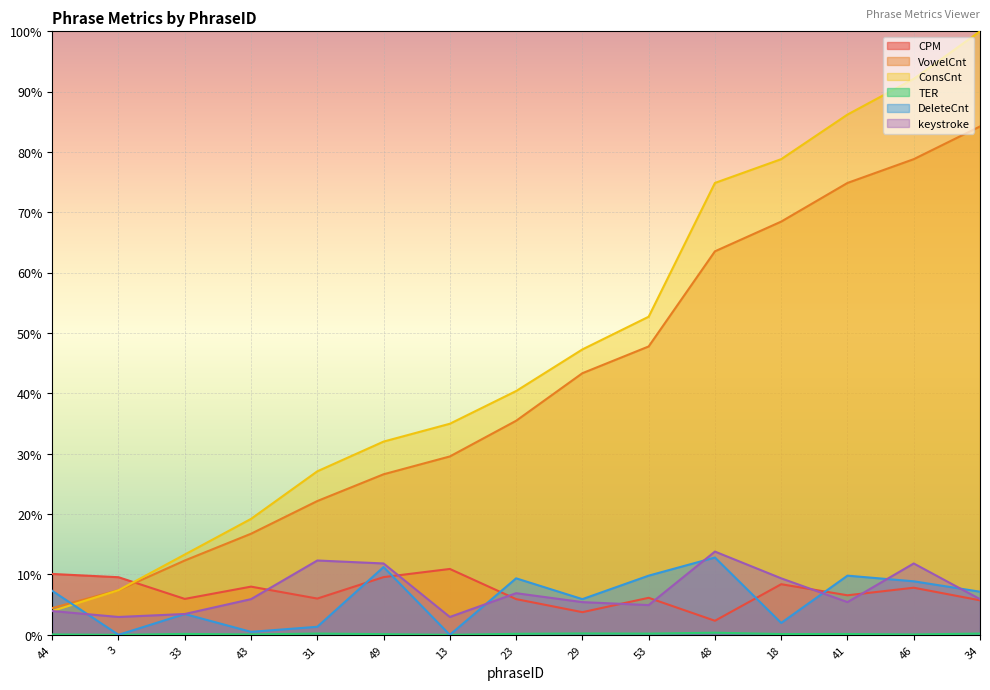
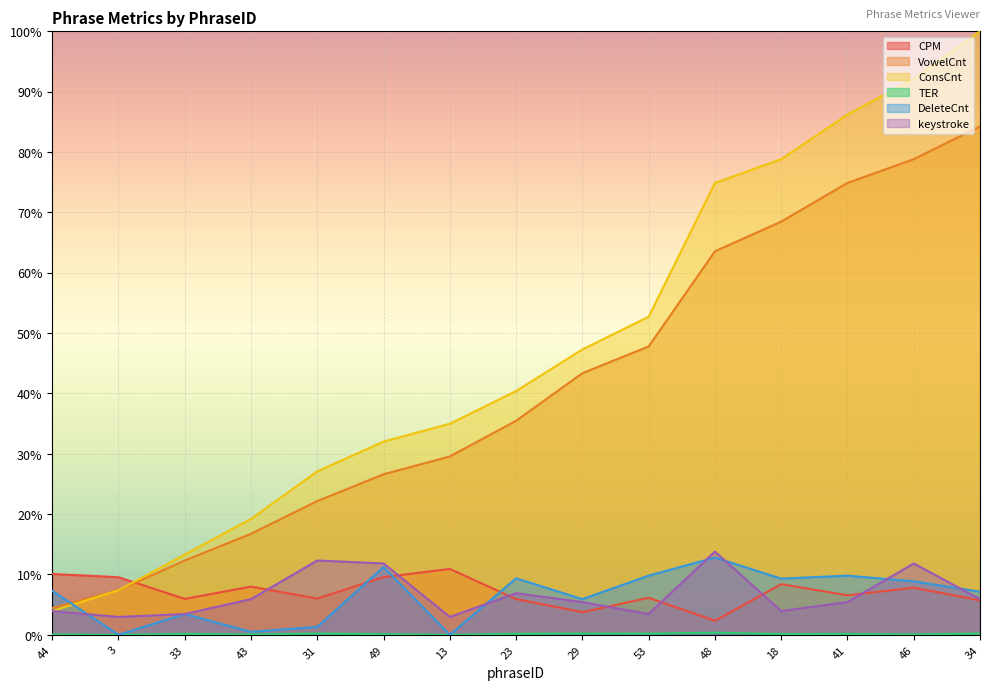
  {
    "TER": {
      "44": "0%",
      "33": "0%",
      "43": "0%",
      "31": "0%",
      "49": "0%",
      "23": "0%",
      "29": "0%",
      "53": "0%",
      "48": "0%",
      "18": "0%",
      "41": "0%",
      "46": "0%",
      "34": "0%"
    },
    "DeleteCnt": {
      "44": "7%",
      "43": "0%",
      "31": "1%",
      "49": "11%",
      "23": "9%",
      "29": "6%",
      "53": "10%",
      "48": "13%",
-     "18": "2%",
+     "18": "9%",
      "41": "10%",
      "46": "9%",
      "34": "7%"
    },
    "keystroke": {
      "3": "3%",
      "43": "6%",
      "31": "12%",
      "49": "12%",
      "13": "3%",
      "23": "7%",
      "29": "5%",
-     "53": "5%",
+     "53": "3%",
      "48": "14%",
-     "18": "9%",
+     "18": "4%",
      "41": "5%",
      "46": "12%"
    }
  }
